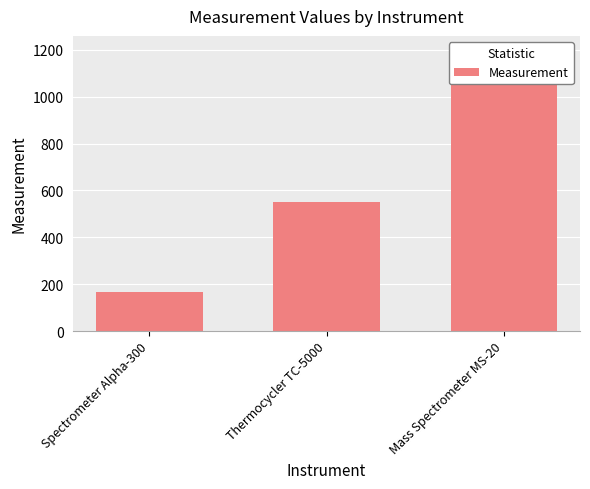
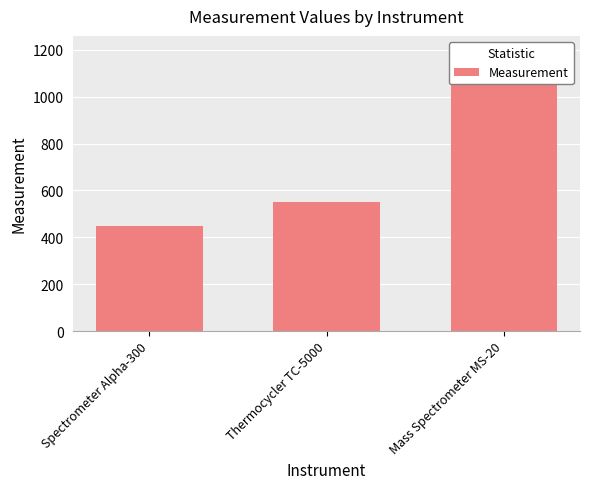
  {
-   "Spectrometer Alpha-300": 170,
+   "Spectrometer Alpha-300": 450,
    "Thermocycler TC-5000": 550
  }
